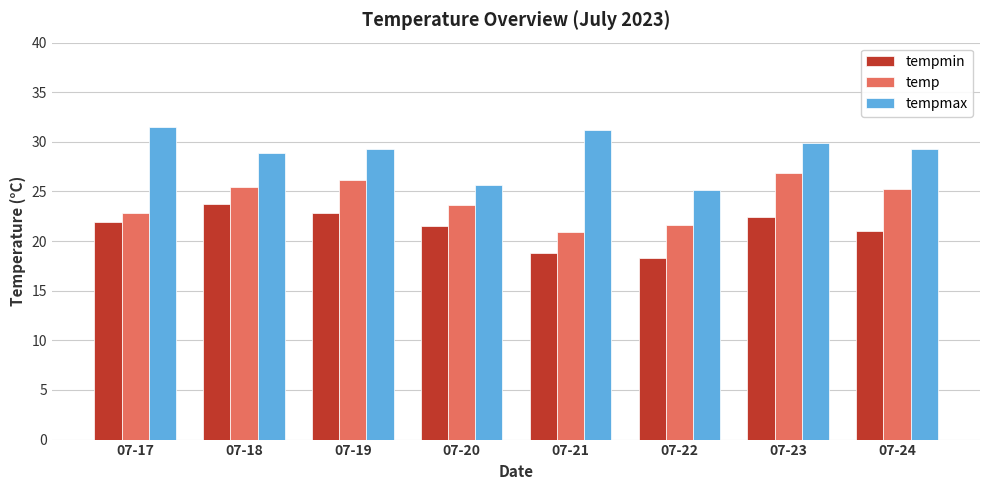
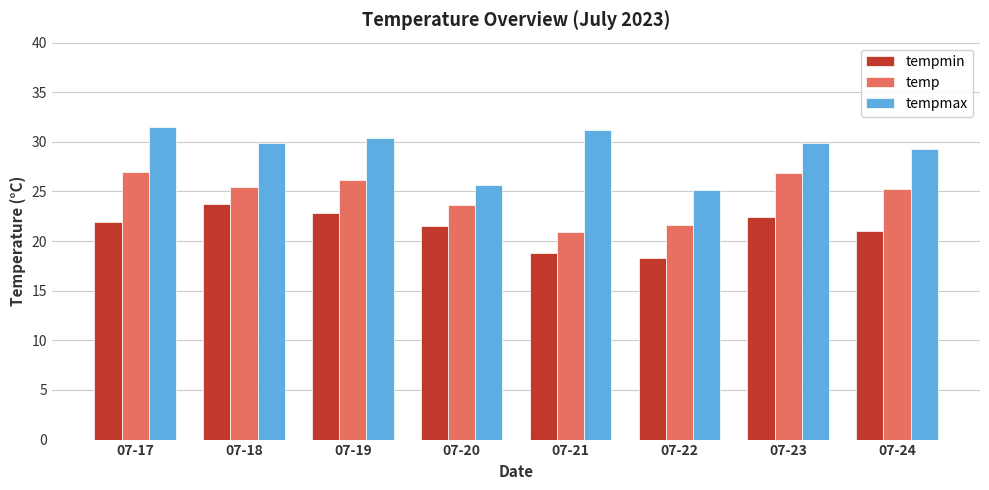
  {
    "tempmin": {
      "07-17": 22,
      "07-18": 24,
      "07-19": 23,
      "07-20": 22,
      "07-21": 19,
      "07-22": 18,
      "07-23": 22,
      "07-24": 21
    },
    "temp": {
-     "07-17": 23,
+     "07-17": 27,
      "07-18": 26,
      "07-19": 26,
      "07-20": 24,
      "07-21": 21,
      "07-22": 22,
      "07-23": 27,
      "07-24": 25
    },
    "tempmax": {
      "07-17": 32,
-     "07-18": 29,
-     "07-19": 29,
+     "07-18": 30,
+     "07-19": 30,
      "07-20": 26,
      "07-21": 31,
      "07-22": 25,
      "07-23": 30,
      "07-24": 29
    }
  }
